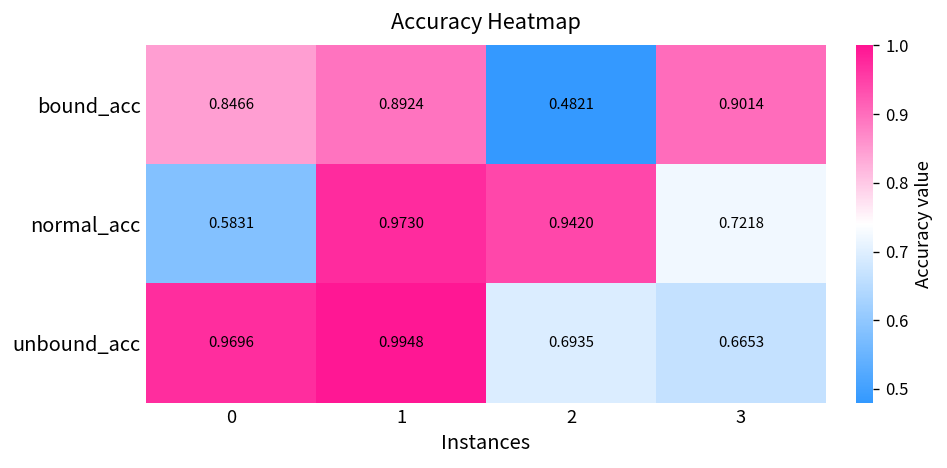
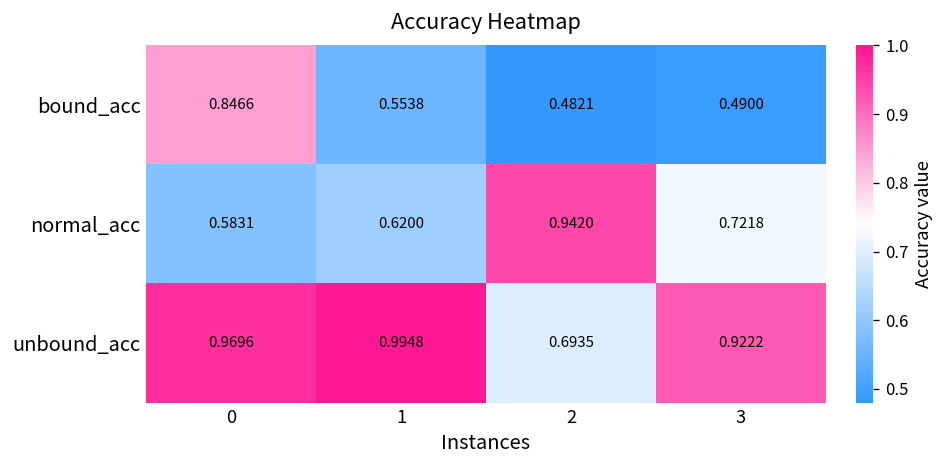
  {
    "bound_acc": {
      "0": 0.8466,
-     "1": 0.8924,
+     "1": 0.5538,
      "2": 0.4821,
-     "3": 0.9014
+     "3": 0.4900
    },
    "normal_acc": {
      "0": 0.5831,
-     "1": 0.9730,
+     "1": 0.6200,
      "2": 0.9420,
      "3": 0.7218
    },
    "unbound_acc": {
      "0": 0.9696,
      "1": 0.9948,
      "2": 0.6935,
-     "3": 0.6653
+     "3": 0.9222
    }
  }
